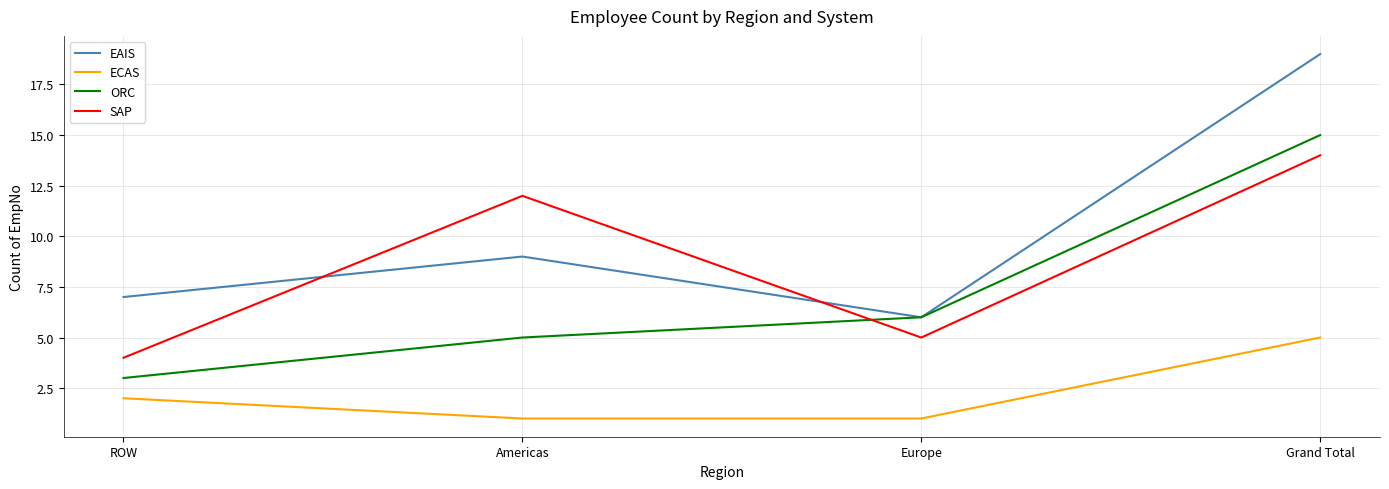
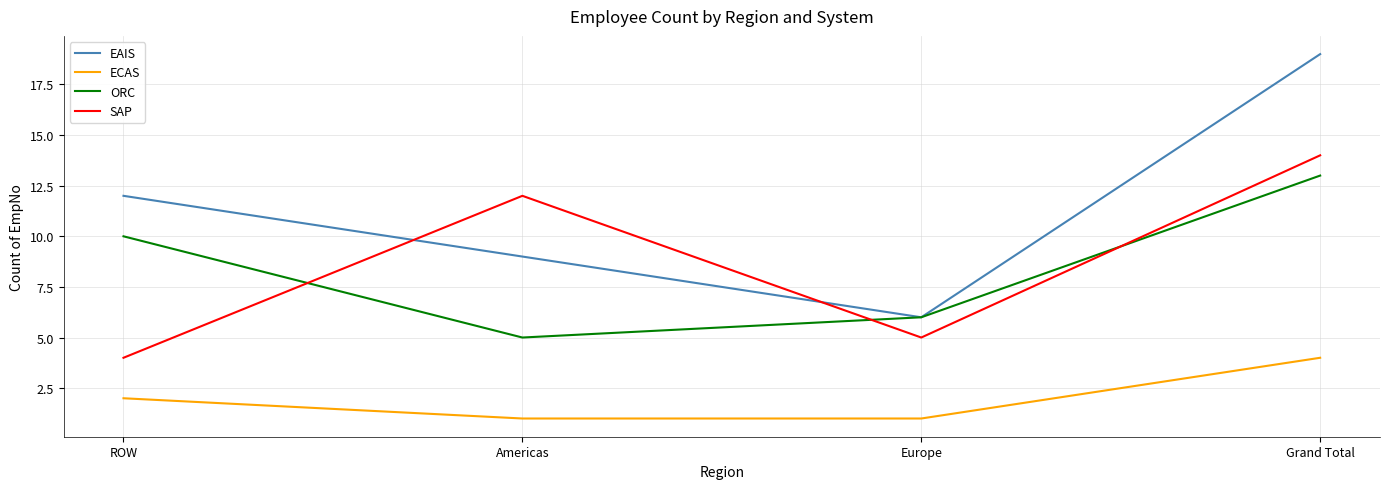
  {
    "EAIS": {
-     "ROW": 7,
+     "ROW": 12,
      "Americas": 9,
      "Grand Total": 19
    },
    "ECAS": {
      "ROW": 2,
      "Americas": 1,
      "Europe": 1,
-     "Grand Total": 5
+     "Grand Total": 4
    },
    "ORC": {
-     "ROW": 3,
+     "ROW": 10,
      "Americas": 5,
-     "Grand Total": 15
+     "Grand Total": 13
    },
    "SAP": {
      "ROW": 4,
      "Americas": 12,
      "Europe": 5,
      "Grand Total": 14
    }
  }
